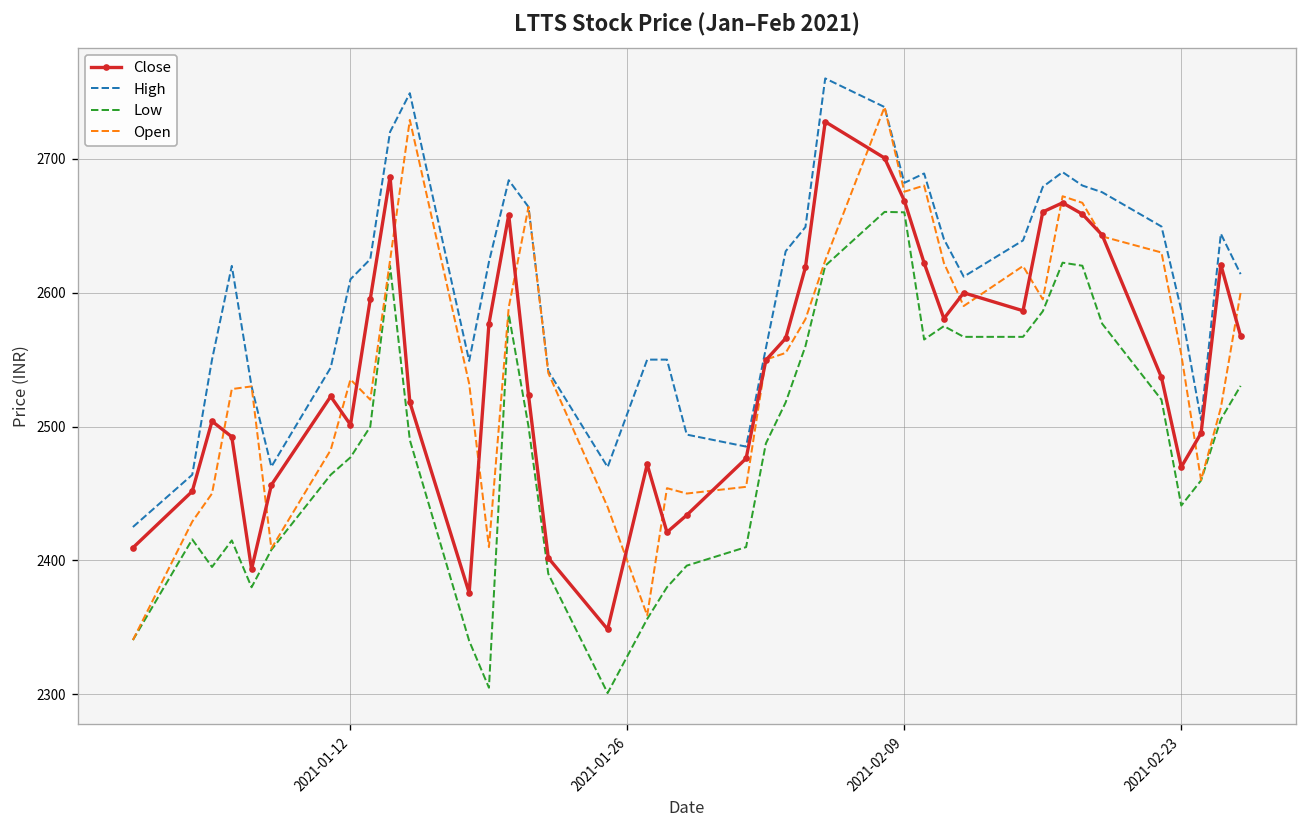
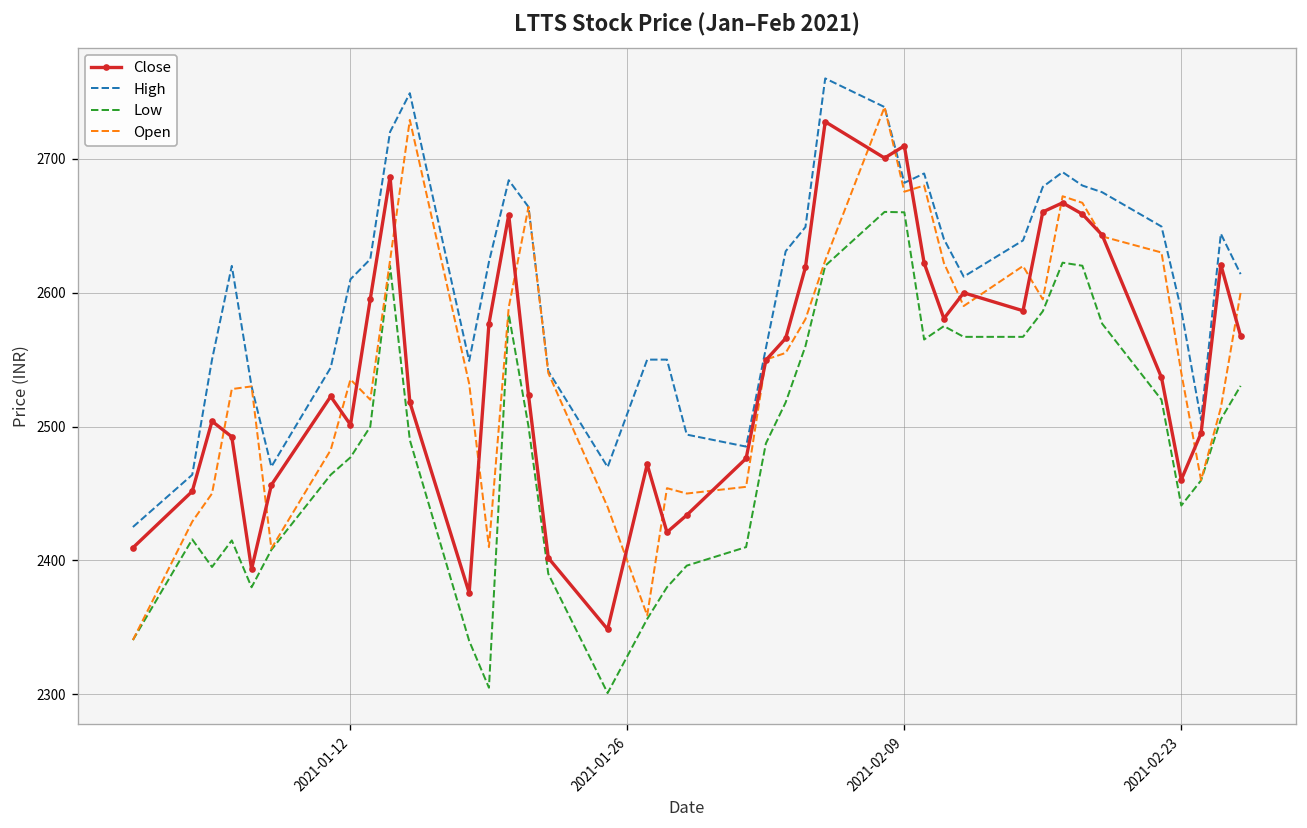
  {
    "Close": {
      "2021-01-12": 2501,
-     "2021-02-09": 2669,
-     "2021-02-23": 2470
+     "2021-02-09": 2710,
+     "2021-02-23": 2460
    },
    "High": {
      "2021-01-12": 2610,
      "2021-02-09": 2682,
      "2021-02-23": 2587
    },
    "Low": {
      "2021-01-12": 2477,
      "2021-02-09": 2660,
      "2021-02-23": 2441
    },
    "Open": {
      "2021-01-12": 2535,
      "2021-02-09": 2675,
-     "2021-02-23": 2554
+     "2021-02-23": 2540
    }
  }
